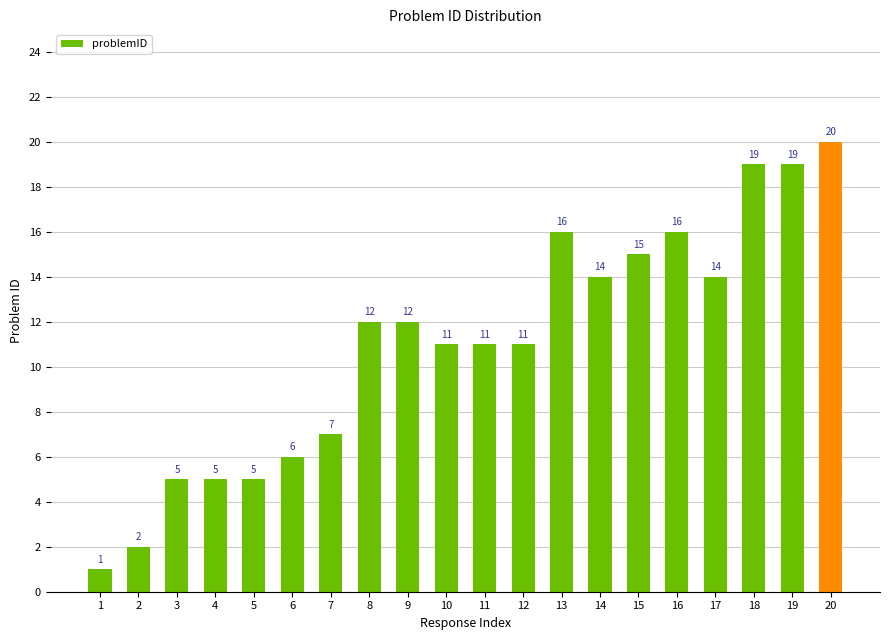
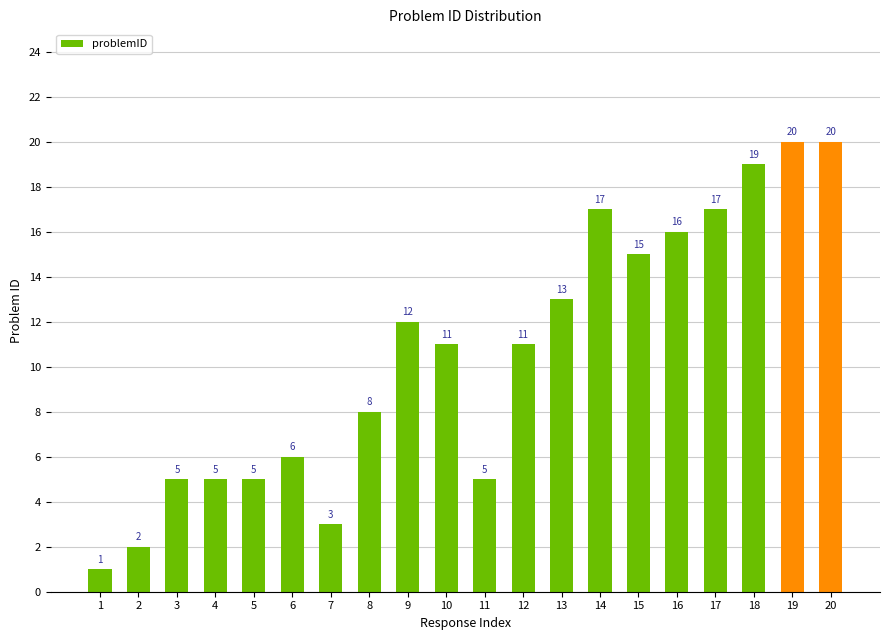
  {
    "1": 1,
    "2": 2,
    "3": 5,
    "4": 5,
    "5": 5,
    "6": 6,
-   "7": 7,
-   "8": 12,
+   "7": 3,
+   "8": 8,
    "9": 12,
    "10": 11,
-   "11": 11,
+   "11": 5,
    "12": 11,
-   "13": 16,
-   "14": 14,
+   "13": 13,
+   "14": 17,
    "15": 15,
    "16": 16,
-   "17": 14,
+   "17": 17,
    "18": 19,
-   "19": 19,
+   "19": 20,
    "20": 20
  }
